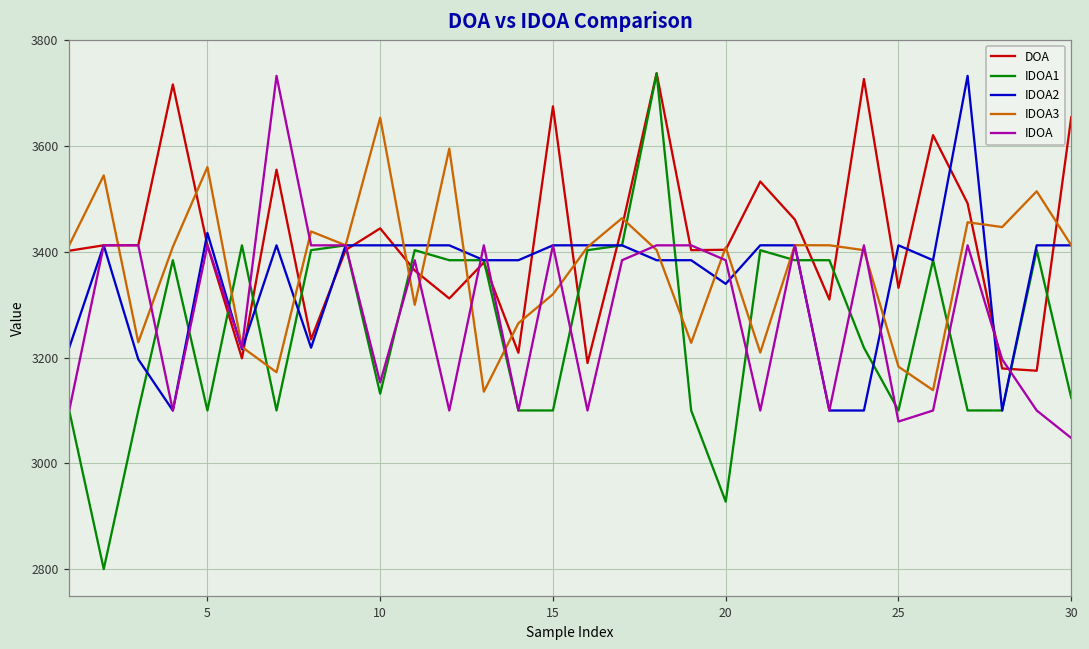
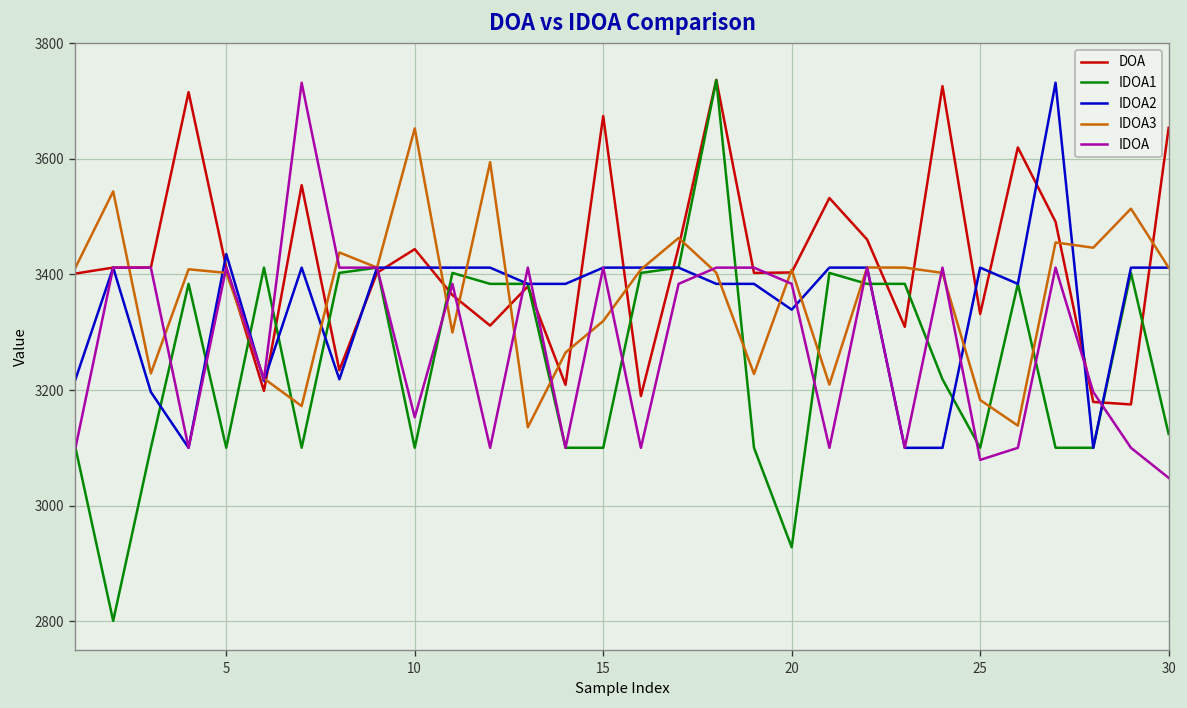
  {
    "DOA": {
      "10": 3440,
      "15": 3670,
      "25": 3330,
      "30": 3650
    },
    "IDOA1": {
      "5": 3100,
-     "10": 3130,
+     "10": 3100,
      "15": 3100,
      "20": 2930,
      "25": 3100,
      "30": 3120
    },
    "IDOA2": {
      "5": 3440,
      "10": 3410,
      "20": 3340,
      "25": 3410
    },
    "IDOA3": {
-     "5": 3560,
+     "5": 3400,
      "10": 3650,
      "15": 3320,
      "25": 3180
    },
    "IDOA": {
      "10": 3150,
      "20": 3380,
      "25": 3080,
      "30": 3050
    }
  }
